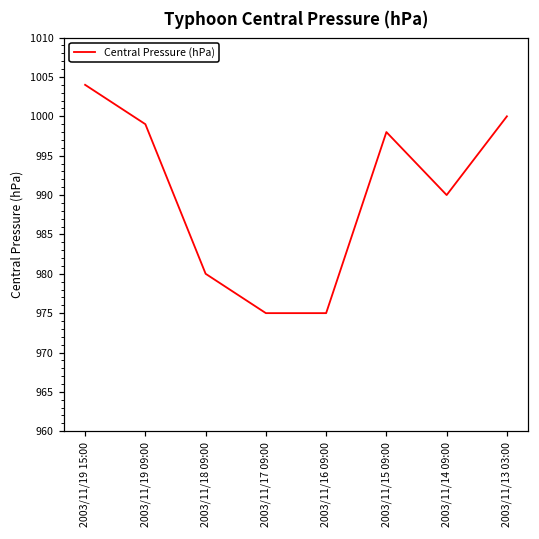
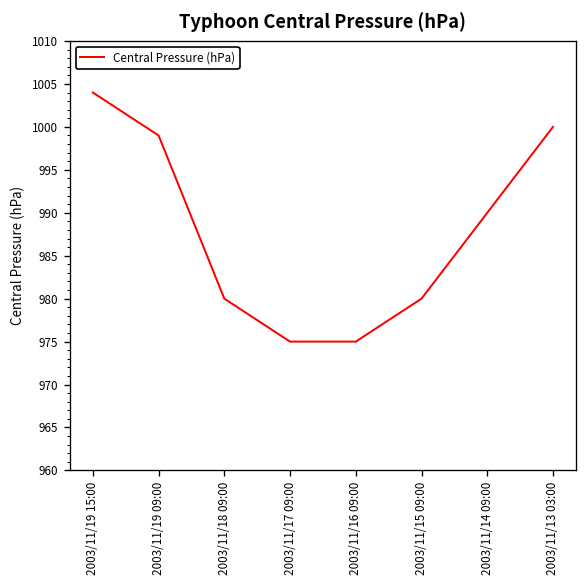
  {
    "2003/11/19 15:00": 1004,
    "2003/11/19 09:00": 999,
    "2003/11/18 09:00": 980,
    "2003/11/17 09:00": 975,
    "2003/11/16 09:00": 975,
-   "2003/11/15 09:00": 998,
+   "2003/11/15 09:00": 980,
    "2003/11/14 09:00": 990,
    "2003/11/13 03:00": 1000
  }
